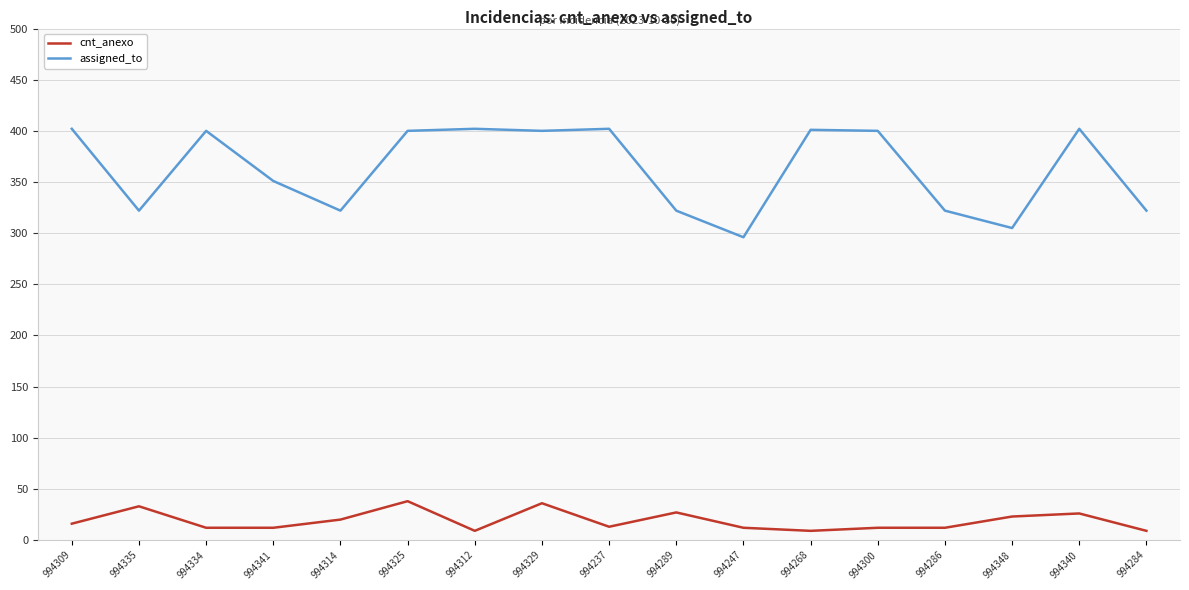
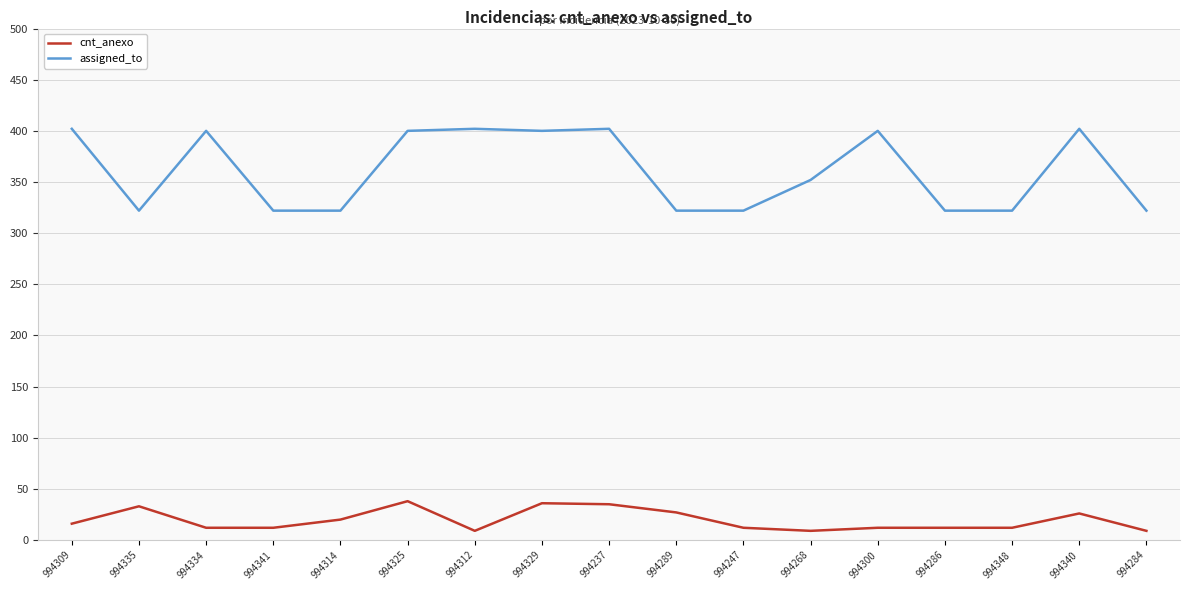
  {
    "cnt_anexo": {
      "994309": 16,
      "994335": 33,
      "994334": 12,
      "994341": 12,
      "994314": 20,
      "994325": 38,
      "994312": 9,
      "994329": 36,
-     "994237": 13,
+     "994237": 35,
      "994289": 27,
      "994247": 12,
      "994268": 9,
      "994300": 12,
      "994286": 12,
-     "994348": 23,
+     "994348": 12,
      "994340": 26,
      "994284": 9
    },
    "assigned_to": {
      "994309": 402,
      "994335": 322,
      "994334": 400,
-     "994341": 351,
+     "994341": 322,
      "994314": 322,
      "994325": 400,
      "994312": 402,
      "994329": 400,
      "994237": 402,
      "994289": 322,
-     "994247": 296,
-     "994268": 401,
+     "994247": 322,
+     "994268": 352,
      "994300": 400,
      "994286": 322,
-     "994348": 305,
+     "994348": 322,
      "994340": 402,
      "994284": 322
    }
  }
